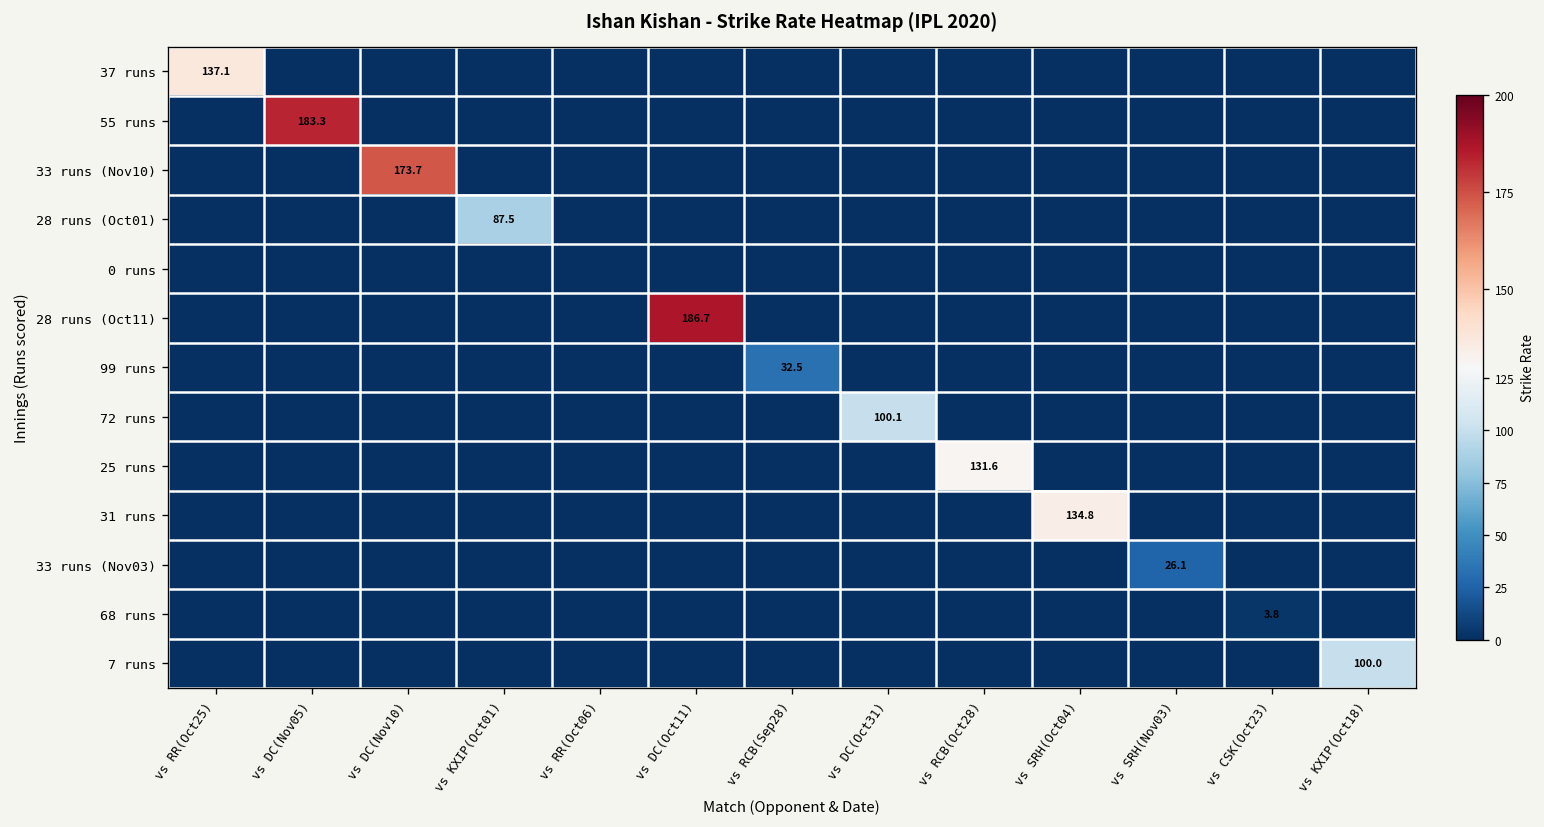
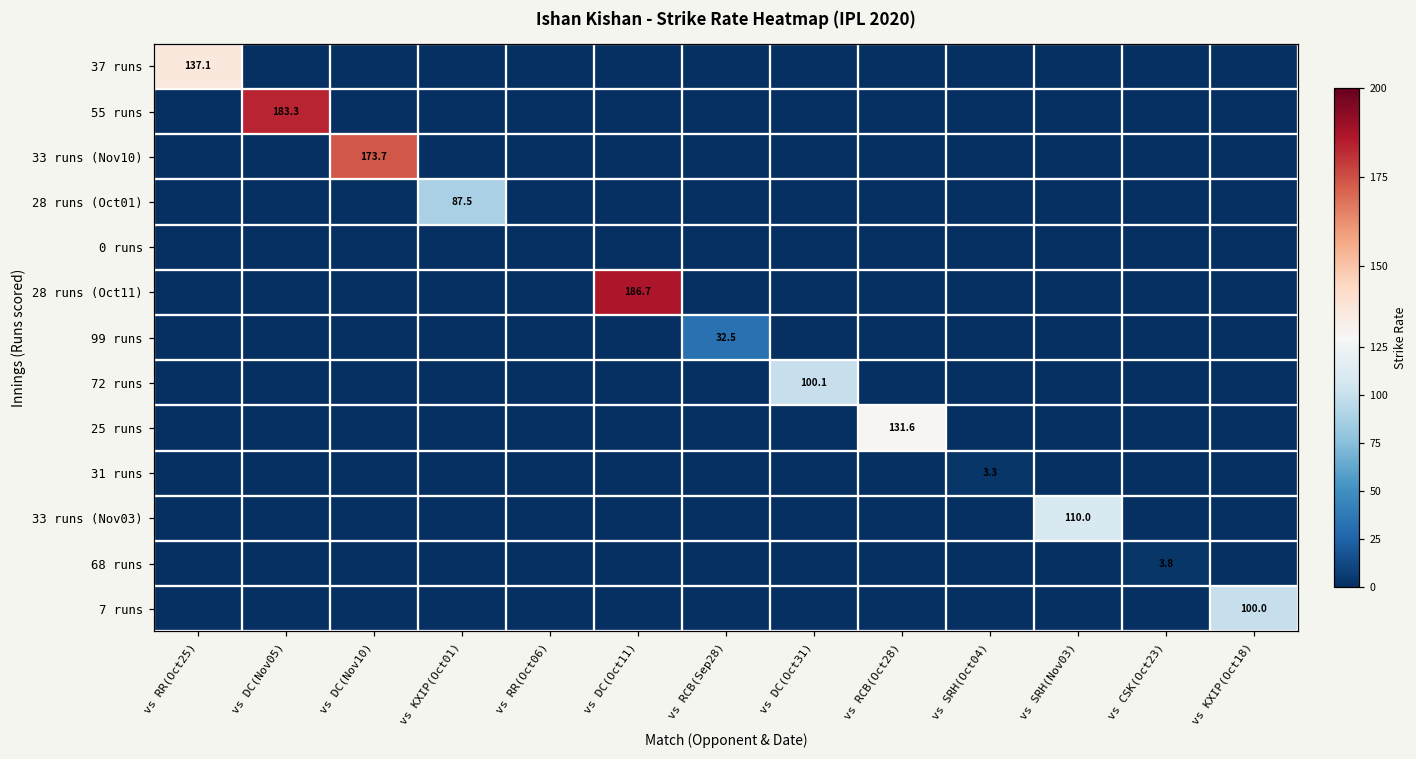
  {
    "37 runs": {
      "vs RR(Oct25)": 137.1
    },
    "55 runs": {
      "vs DC(Nov05)": 183.3
    },
    "33 runs (Nov10)": {
      "vs DC(Nov10)": 173.7
    },
    "28 runs (Oct01)": {
      "vs KXIP(Oct01)": 87.5
    },
    "28 runs (Oct11)": {
      "vs DC(Oct11)": 186.7
    },
    "99 runs": {
      "vs RCB(Sep28)": 32.5
    },
    "72 runs": {
      "vs DC(Oct31)": 100.1
    },
    "25 runs": {
      "vs RCB(Oct28)": 131.6
    },
    "31 runs": {
-     "vs SRH(Oct04)": 134.8
+     "vs SRH(Oct04)": 3.3
    },
    "33 runs (Nov03)": {
-     "vs SRH(Nov03)": 26.1
+     "vs SRH(Nov03)": 110.0
    },
    "68 runs": {
      "vs CSK(Oct23)": 3.8
    },
    "7 runs": {
      "vs KXIP(Oct18)": 100.0
    }
  }
